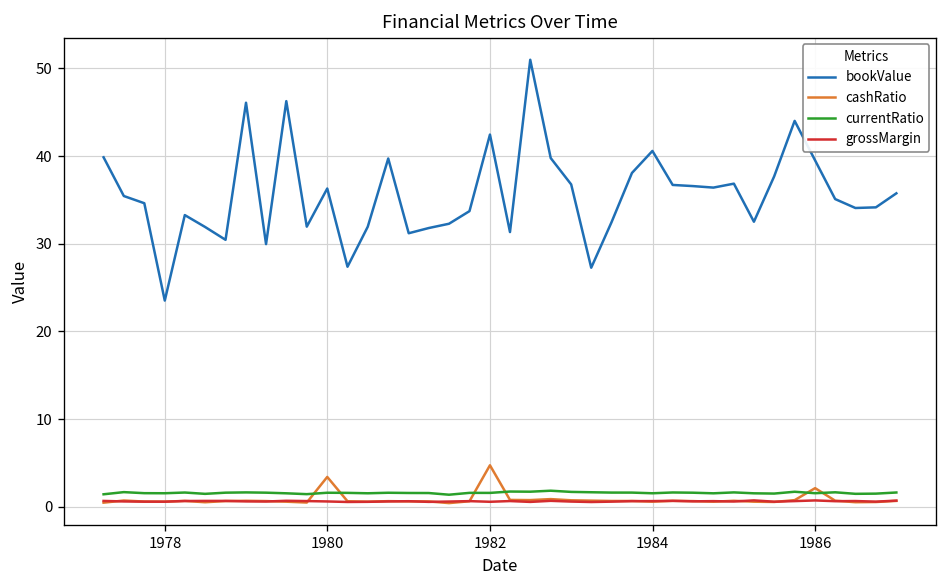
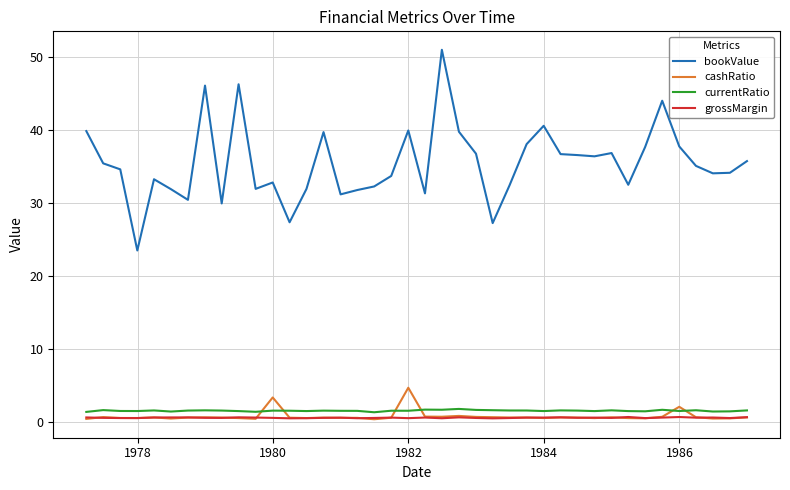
  {
    "bookValue": {
      "1978": 24,
-     "1980": 36,
-     "1982": 42,
+     "1980": 33,
+     "1982": 40,
      "1984": 41,
-     "1986": 40
+     "1986": 38
    },
    "cashRatio": {
      "1980": 3,
      "1982": 5,
      "1986": 2
    },
    "currentRatio": {
      "1978": 2,
      "1980": 2,
      "1982": 2,
      "1984": 2,
      "1986": 2
    },
    "grossMargin": {
      "1980": 1,
      "1982": 1,
      "1986": 1
    }
  }
